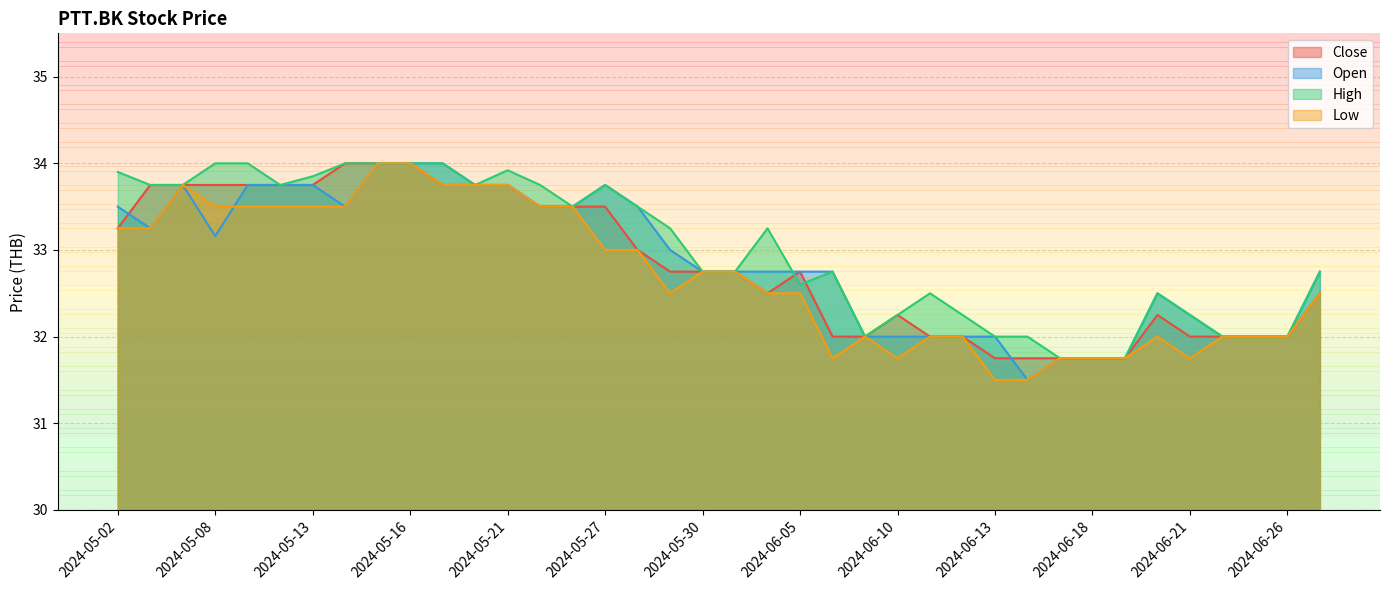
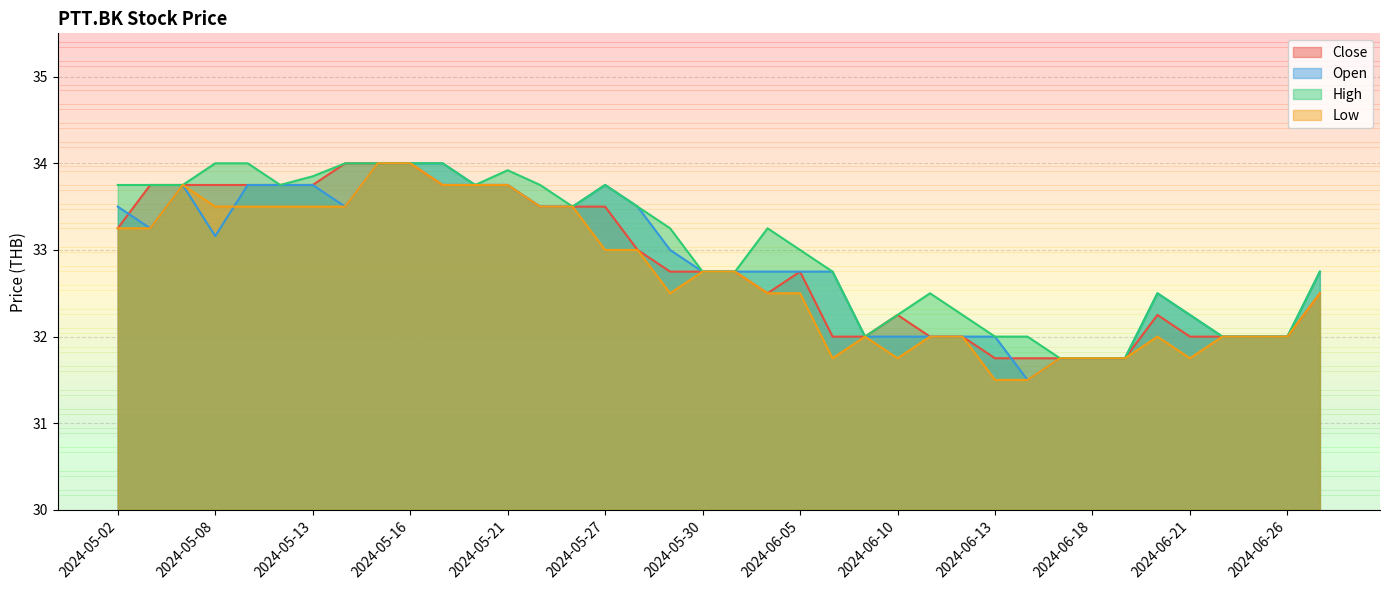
  {
    "Close": {
      "2024-05-08": 33.8,
      "2024-05-27": 33.5,
      "2024-06-13": 31.8,
      "2024-06-21": 32.0
    },
    "Open": {
      "2024-05-02": 33.5,
      "2024-05-08": 33.2,
      "2024-06-10": 32.0
    },
    "High": {
-     "2024-05-02": 33.9,
+     "2024-05-02": 33.8,
      "2024-05-08": 34.0,
      "2024-05-13": 33.9,
      "2024-05-21": 33.9,
-     "2024-06-05": 32.6
+     "2024-06-05": 33.0
    },
    "Low": {
      "2024-05-08": 33.5,
      "2024-05-13": 33.5,
      "2024-05-27": 33.0,
      "2024-06-05": 32.5,
      "2024-06-10": 31.8,
      "2024-06-13": 31.5,
      "2024-06-21": 31.8
    }
  }
